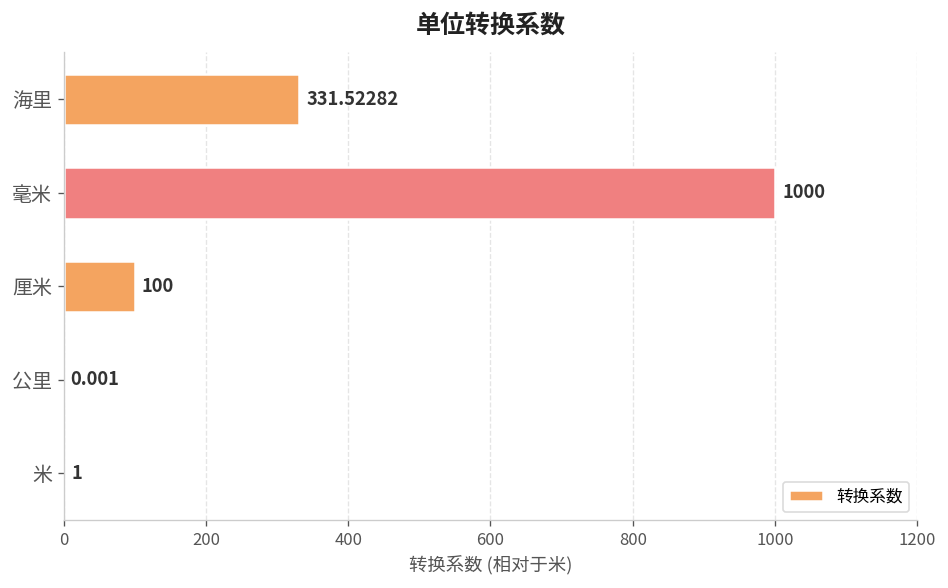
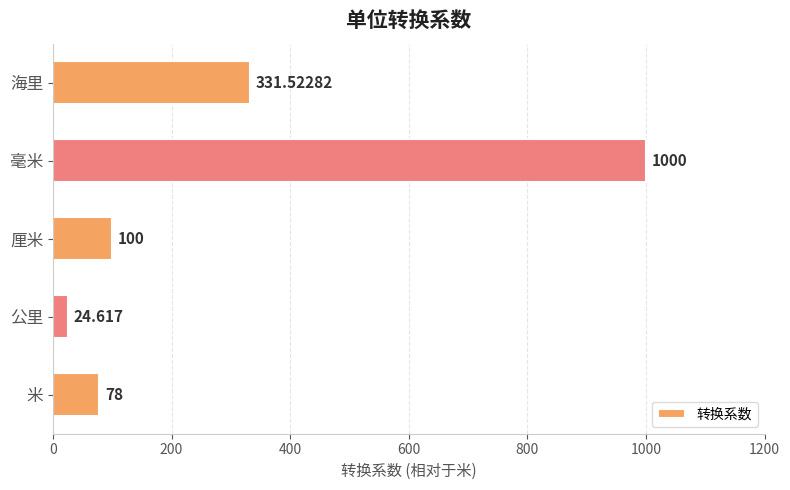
  {
    "海里": 331.52282,
    "毫米": 1000,
    "厘米": 100,
-   "公里": 0.001,
-   "米": 1
+   "公里": 24.617,
+   "米": 78
  }
